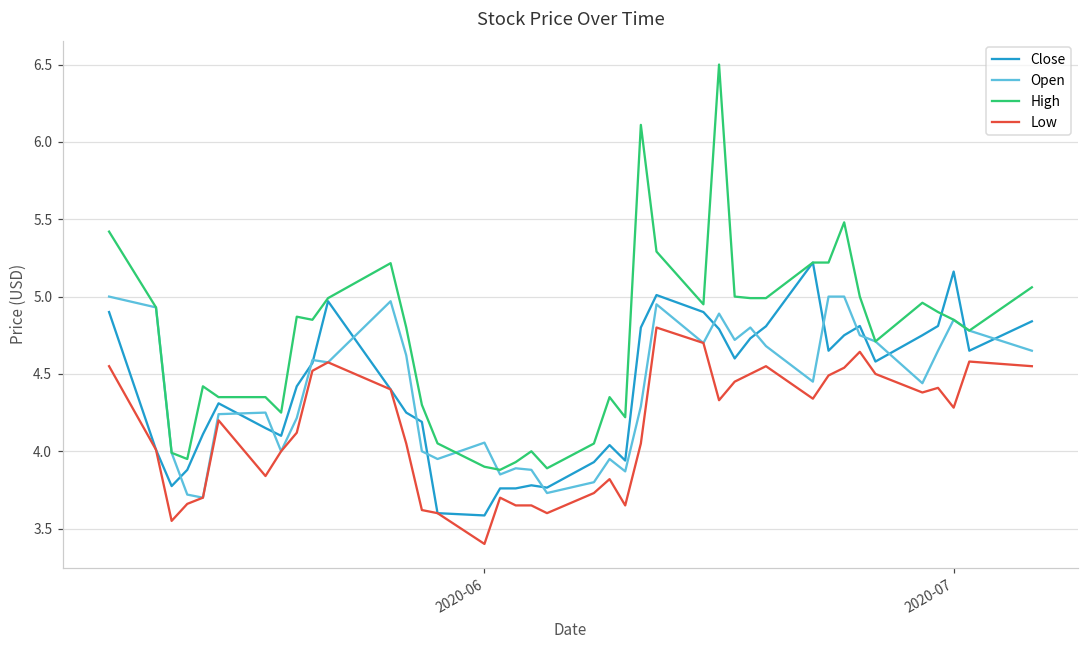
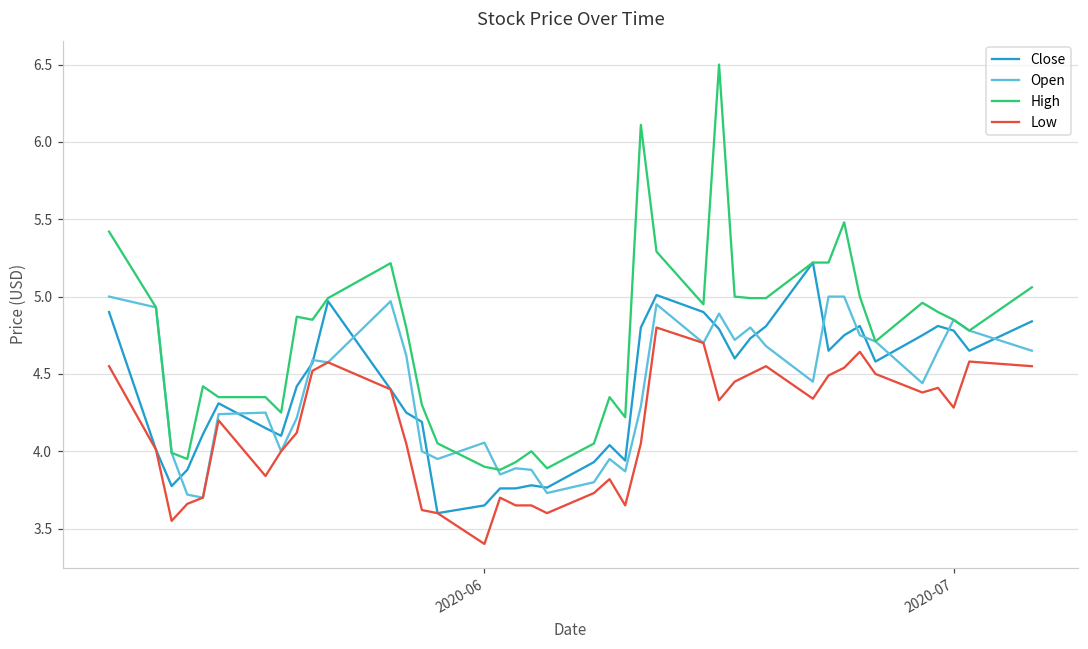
  {
    "Close": {
-     "2020-06": 3.59,
-     "2020-07": 5.16
+     "2020-06": 3.65,
+     "2020-07": 4.78
    },
    "Open": {
      "2020-06": 4.06
    },
    "High": {
      "2020-06": 3.90
    },
    "Low": {
      "2020-06": 3.40,
      "2020-07": 4.28
    }
  }
